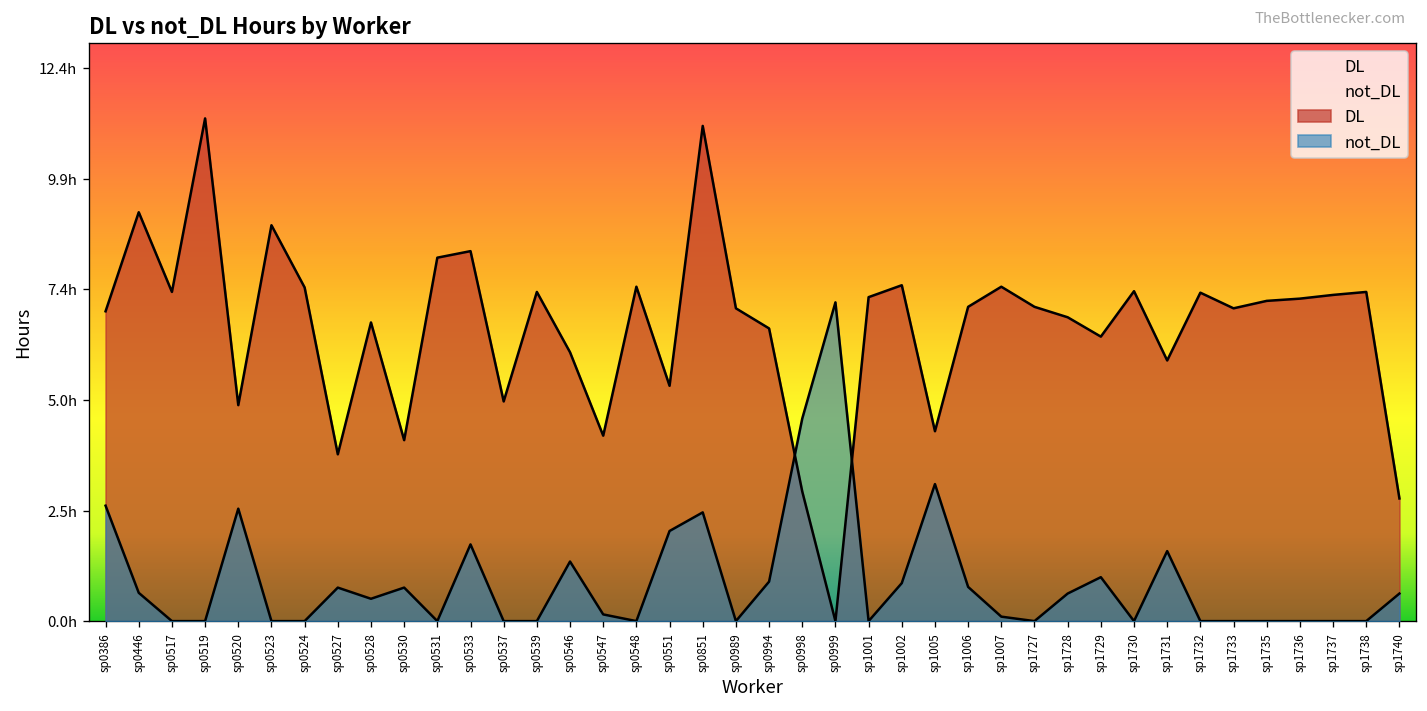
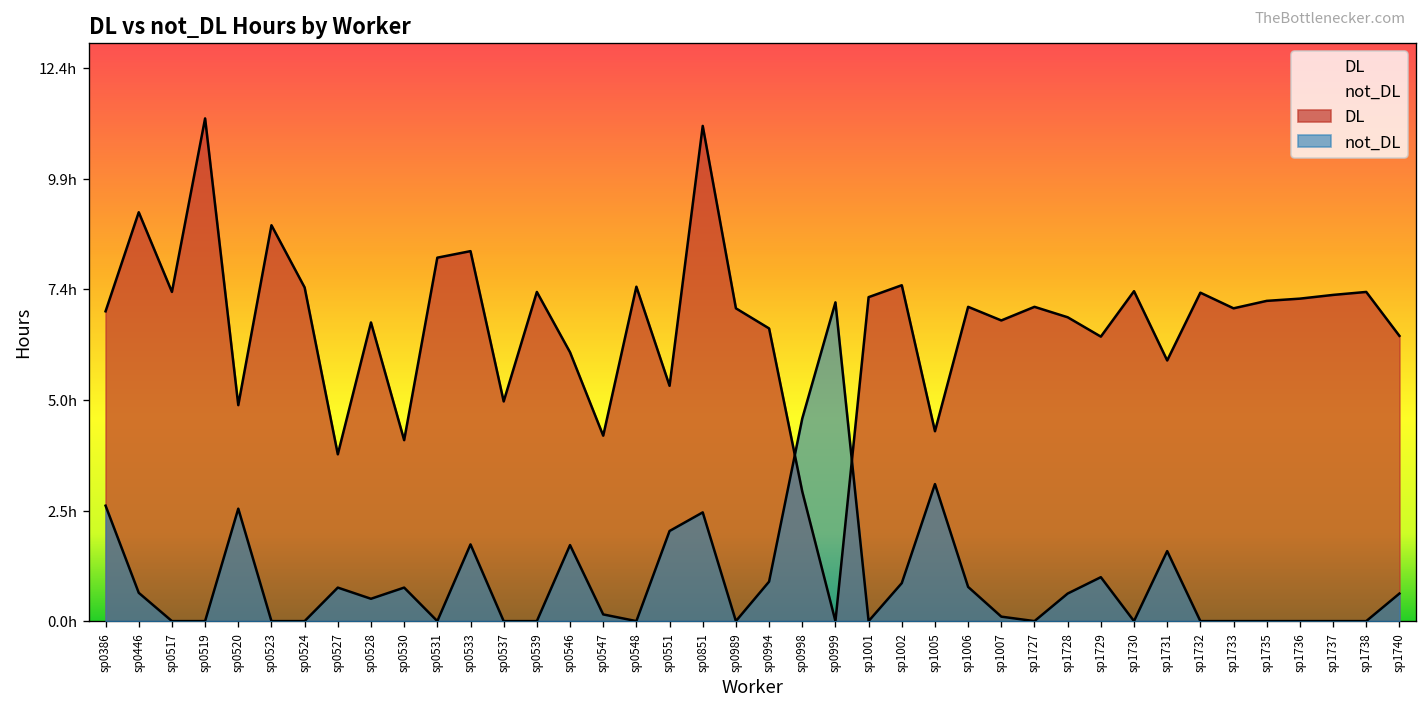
  {
    "DL": {
      "sp0386": "6.9h",
      "sp0446": "9.2h",
      "sp0517": "7.4h",
      "sp0519": "11.3h",
      "sp0520": "4.8h",
      "sp0523": "8.9h",
      "sp0524": "7.5h",
      "sp0527": "3.7h",
      "sp0528": "6.7h",
      "sp0530": "4.1h",
      "sp0531": "8.1h",
      "sp0533": "8.3h",
      "sp0537": "4.9h",
      "sp0539": "7.4h",
      "sp0546": "6.0h",
      "sp0547": "4.2h",
      "sp0548": "7.5h",
      "sp0551": "5.3h",
      "sp0851": "11.1h",
      "sp0989": "7.0h",
      "sp0994": "6.6h",
      "sp0998": "2.9h",
      "sp0999": "0.0h",
      "sp1001": "7.3h",
      "sp1002": "7.5h",
      "sp1005": "4.2h",
      "sp1006": "7.0h",
-     "sp1007": "7.5h",
+     "sp1007": "6.7h",
      "sp1727": "7.0h",
      "sp1728": "6.8h",
      "sp1729": "6.4h",
      "sp1730": "7.4h",
      "sp1731": "5.8h",
      "sp1732": "7.4h",
      "sp1733": "7.0h",
      "sp1735": "7.2h",
      "sp1736": "7.2h",
      "sp1737": "7.3h",
      "sp1738": "7.4h",
-     "sp1740": "2.7h"
+     "sp1740": "6.4h"
    },
    "not_DL": {
      "sp0386": "2.6h",
      "sp0446": "0.6h",
      "sp0517": "0.0h",
      "sp0519": "0.0h",
      "sp0520": "2.5h",
      "sp0523": "0.0h",
      "sp0524": "0.0h",
      "sp0527": "0.8h",
      "sp0528": "0.5h",
      "sp0530": "0.8h",
      "sp0531": "0.0h",
      "sp0533": "1.7h",
      "sp0537": "0.0h",
      "sp0539": "0.0h",
-     "sp0546": "1.3h",
+     "sp0546": "1.7h",
      "sp0547": "0.2h",
      "sp0548": "0.0h",
      "sp0551": "2.0h",
      "sp0851": "2.4h",
      "sp0989": "0.0h",
      "sp0994": "0.9h",
      "sp0998": "4.5h",
      "sp0999": "7.1h",
      "sp1001": "0.0h",
      "sp1002": "0.9h",
      "sp1005": "3.1h",
      "sp1006": "0.8h",
      "sp1007": "0.1h",
      "sp1727": "0.0h",
      "sp1728": "0.6h",
      "sp1729": "1.0h",
      "sp1730": "0.0h",
      "sp1731": "1.6h",
      "sp1732": "0.0h",
      "sp1733": "0.0h",
      "sp1735": "0.0h",
      "sp1736": "0.0h",
      "sp1737": "0.0h",
      "sp1738": "0.0h",
      "sp1740": "0.6h"
    }
  }
